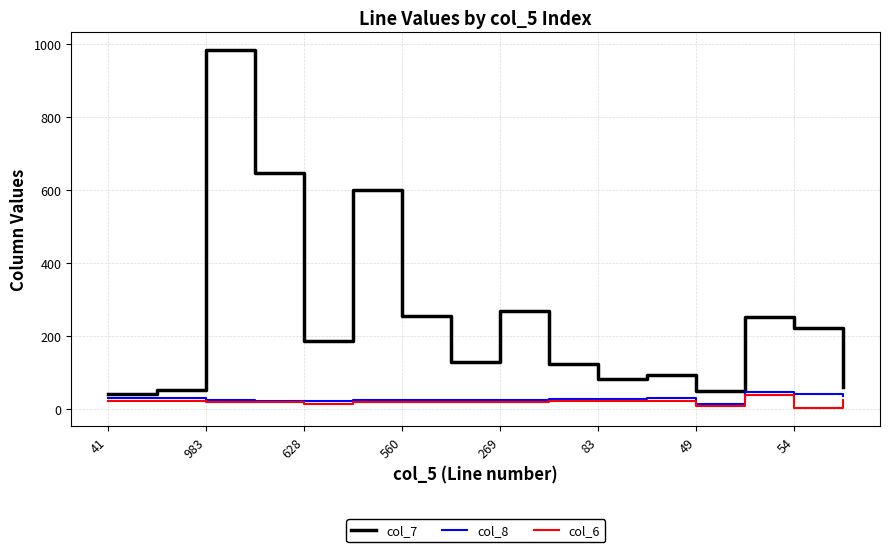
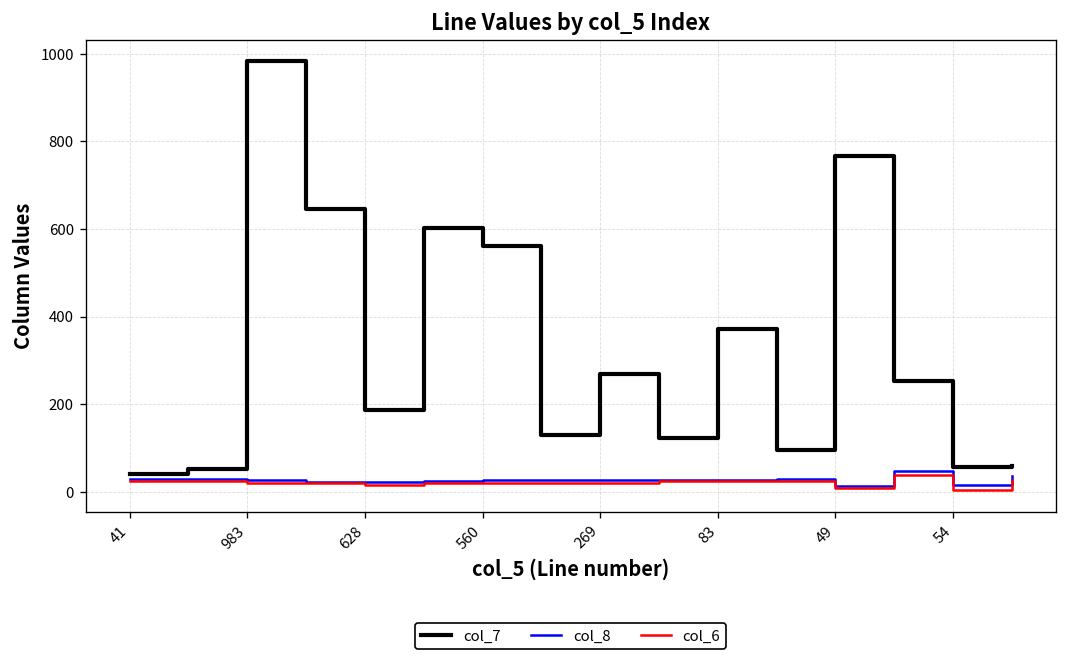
  {
    "col_7": {
      "41": 40,
      "983": 980,
      "628": 190,
-     "560": 260,
+     "560": 560,
      "269": 270,
-     "83": 80,
-     "49": 50,
-     "54": 220
+     "83": 370,
+     "49": 770,
+     "54": 60
    },
    "col_8": {
      "628": 20,
      "560": 30,
      "269": 30,
-     "54": 40
+     "54": 20
    },
    "col_6": {
      "628": 20,
      "560": 20,
      "269": 20,
      "54": 0
    }
  }
